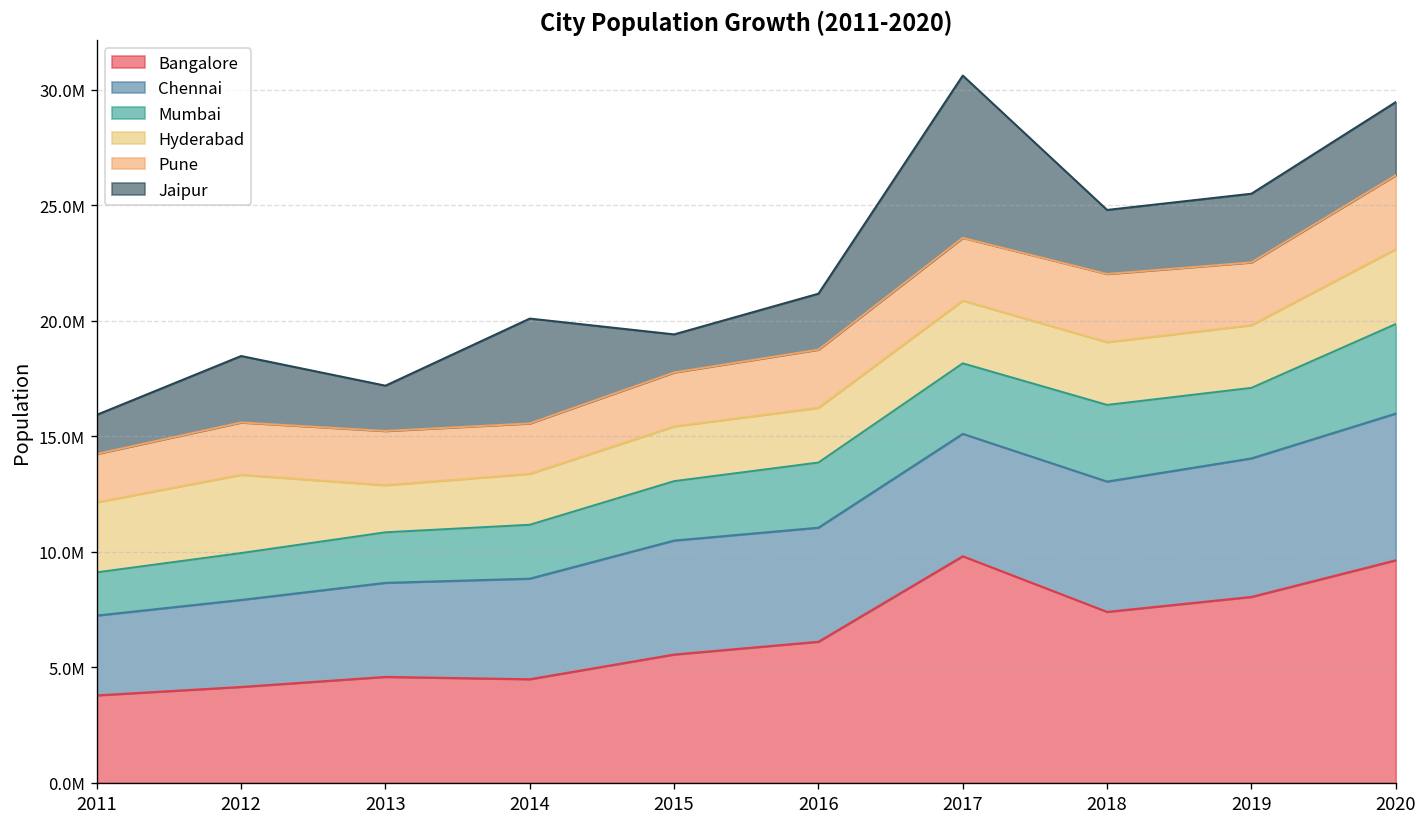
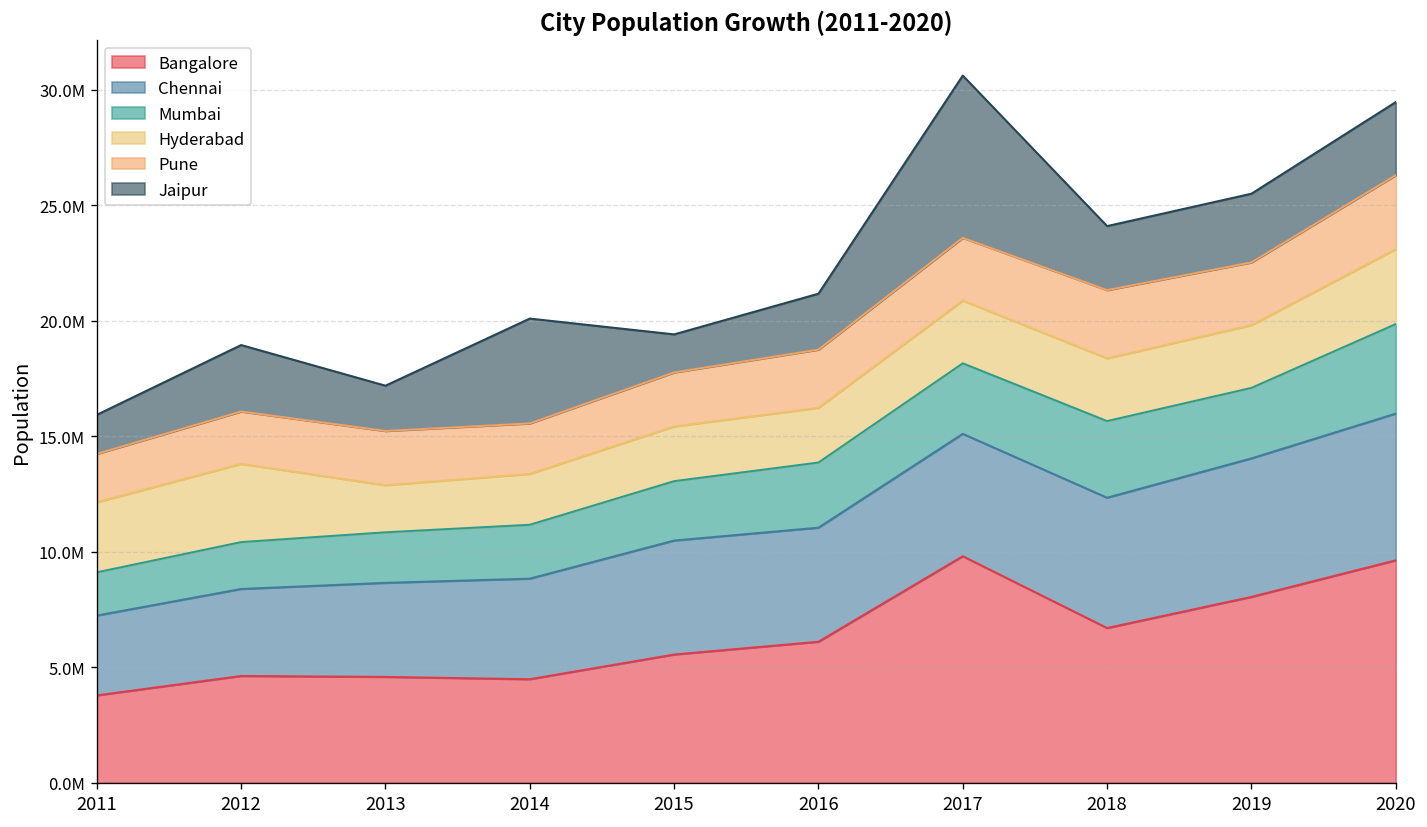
  {
    "Bangalore": {
      "2011": 3800000,
-     "2012": 4200000,
+     "2012": 4600000,
      "2013": 4600000,
      "2014": 4500000,
      "2015": 5600000,
      "2016": 6100000,
      "2017": 9800000,
-     "2018": 7400000,
+     "2018": 6700000,
      "2019": 8100000,
      "2020": 9600000
    },
    "Jaipur": {
      "2011": 1700000,
      "2012": 2900000,
      "2013": 2000000,
      "2014": 4500000,
      "2015": 1600000,
      "2016": 2400000,
      "2017": 7000000,
      "2018": 2800000,
      "2019": 3000000,
      "2020": 3200000
    }
  }
